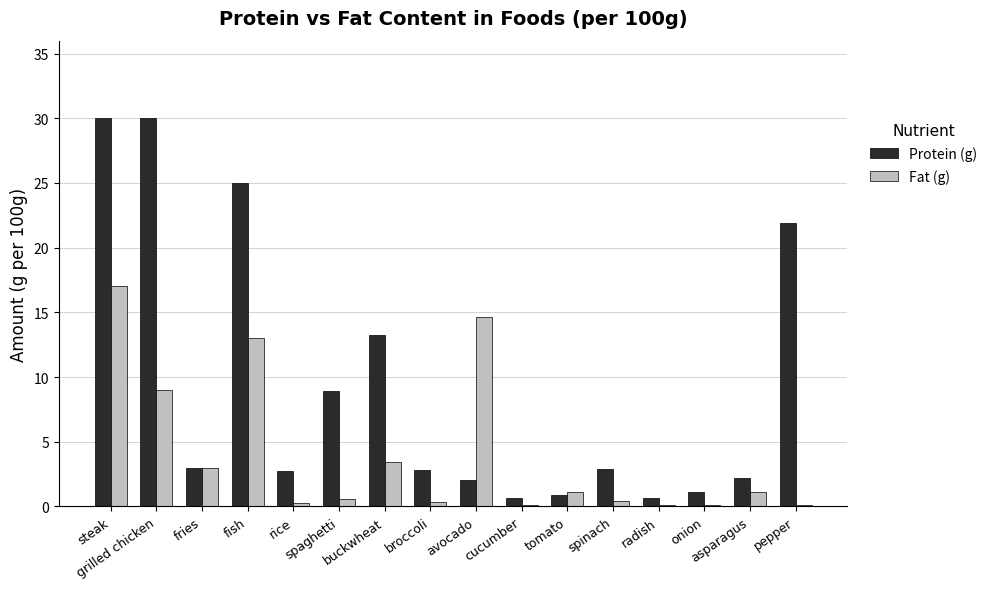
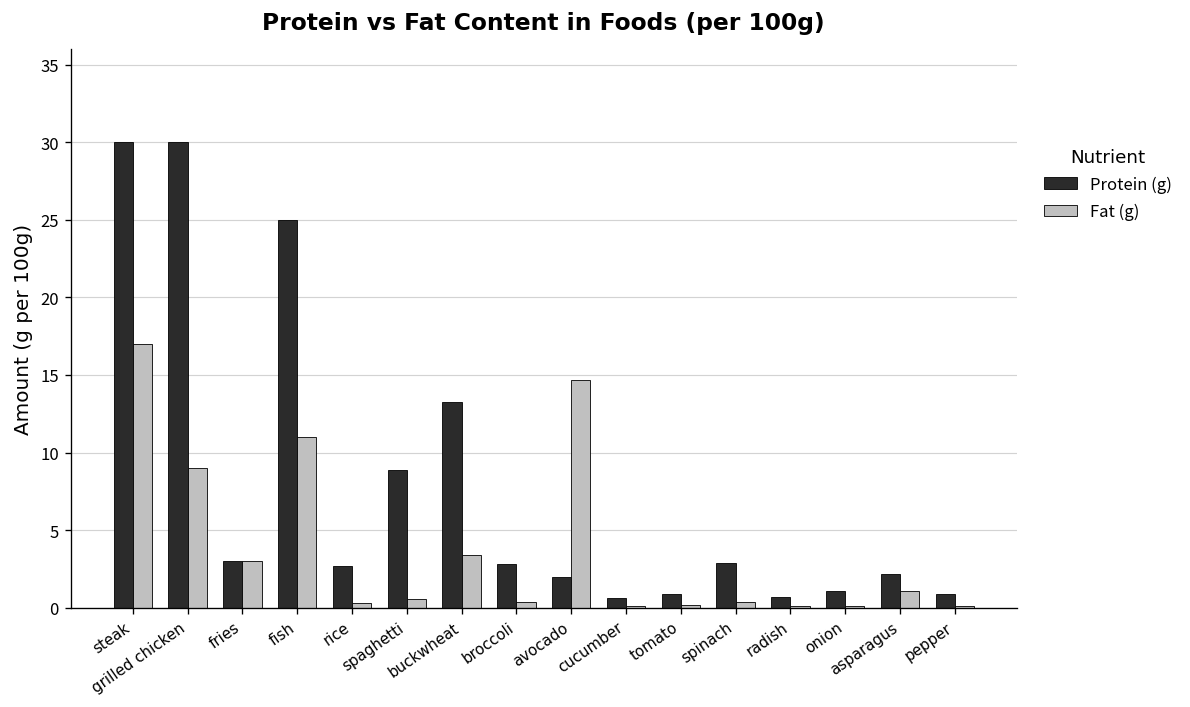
  {
    "Protein (g)": {
      "steak": 30.0,
      "grilled chicken": 30.0,
      "fries": 3.0,
      "fish": 25.0,
      "rice": 2.7,
      "spaghetti": 8.9,
      "buckwheat": 13.3,
      "broccoli": 2.8,
      "avocado": 2.0,
      "cucumber": 0.7,
      "tomato": 0.9,
      "spinach": 2.9,
      "radish": 0.7,
      "onion": 1.1,
      "asparagus": 2.2,
-     "pepper": 21.9
+     "pepper": 0.9
    },
    "Fat (g)": {
      "steak": 17.0,
      "grilled chicken": 9.0,
      "fries": 3.0,
-     "fish": 13,
+     "fish": 11,
      "rice": 0.3,
      "spaghetti": 0.6,
      "buckwheat": 3.4,
      "broccoli": 0.4,
      "avocado": 14.7,
-     "tomato": 1.1,
+     "tomato": 0.2,
      "spinach": 0.4,
      "asparagus": 1.1
    }
  }
